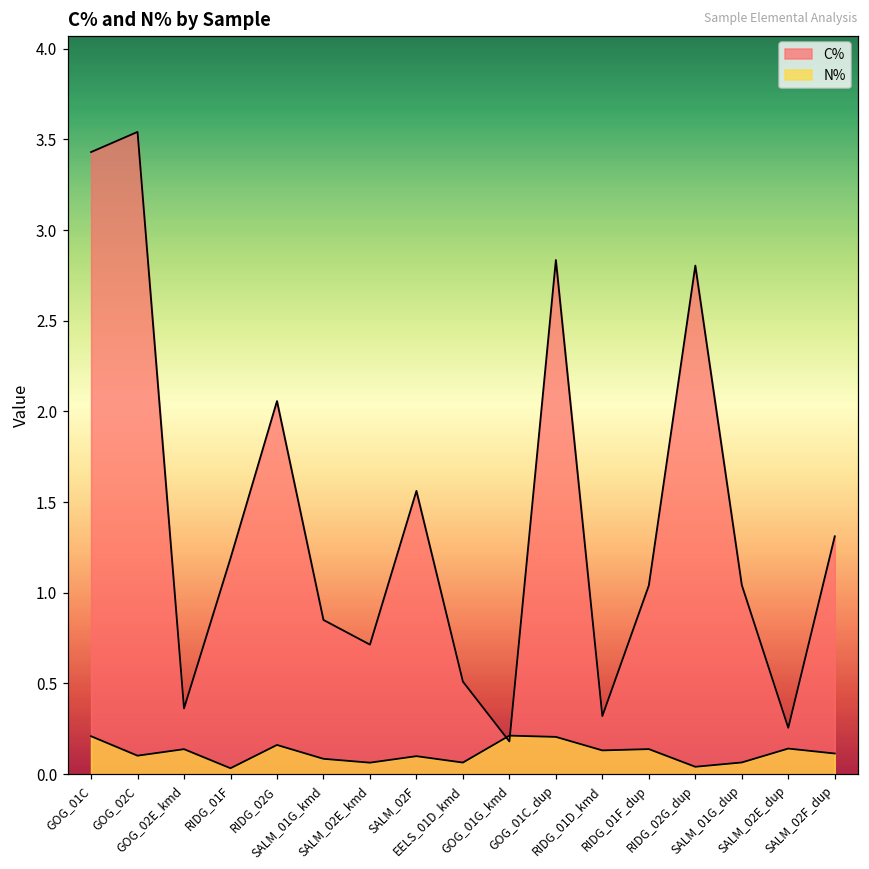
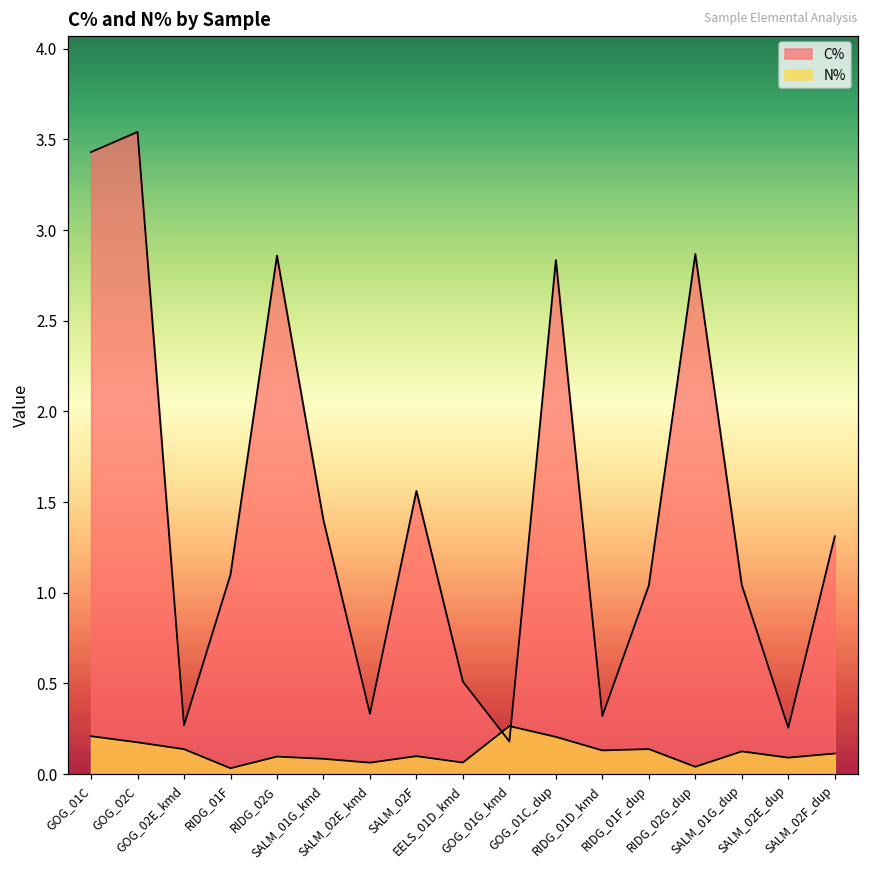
  {
    "C%": {
      "GOG_01C": 3.43,
      "GOG_02C": 3.54,
-     "GOG_02E_kmd": 0.36,
-     "RIDG_01F": 1.19,
-     "RIDG_02G": 2.06,
-     "SALM_01G_kmd": 0.85,
-     "SALM_02E_kmd": 0.71,
+     "GOG_02E_kmd": 0.27,
+     "RIDG_01F": 1.10,
+     "RIDG_02G": 2.86,
+     "SALM_01G_kmd": 1.40,
+     "SALM_02E_kmd": 0.33,
      "SALM_02F": 1.56,
      "EELS_01D_kmd": 0.51,
      "GOG_01G_kmd": 0.18,
      "GOG_01C_dup": 2.84,
      "RIDG_01D_kmd": 0.32,
      "RIDG_01F_dup": 1.04,
-     "RIDG_02G_dup": 2.80,
+     "RIDG_02G_dup": 2.87,
      "SALM_01G_dup": 1.04,
      "SALM_02E_dup": 0.26,
      "SALM_02F_dup": 1.31
    },
    "N%": {
      "GOG_01C": 0.21,
-     "GOG_02C": 0.10,
+     "GOG_02C": 0.18,
      "GOG_02E_kmd": 0.14,
      "RIDG_01F": 0.03,
-     "RIDG_02G": 0.16,
+     "RIDG_02G": 0.10,
      "SALM_01G_kmd": 0.08,
      "SALM_02E_kmd": 0.06,
      "SALM_02F": 0.10,
      "EELS_01D_kmd": 0.06,
-     "GOG_01G_kmd": 0.21,
+     "GOG_01G_kmd": 0.26,
      "GOG_01C_dup": 0.21,
      "RIDG_01D_kmd": 0.13,
      "RIDG_01F_dup": 0.14,
      "RIDG_02G_dup": 0.04,
-     "SALM_01G_dup": 0.06,
-     "SALM_02E_dup": 0.14,
+     "SALM_01G_dup": 0.13,
+     "SALM_02E_dup": 0.09,
      "SALM_02F_dup": 0.11
    }
  }
